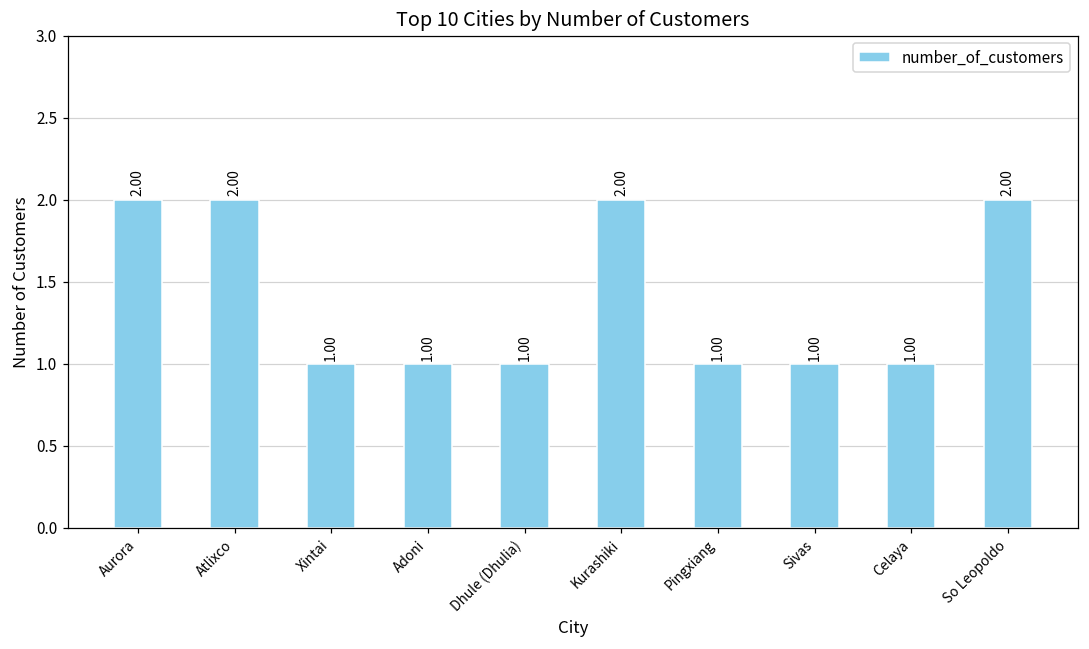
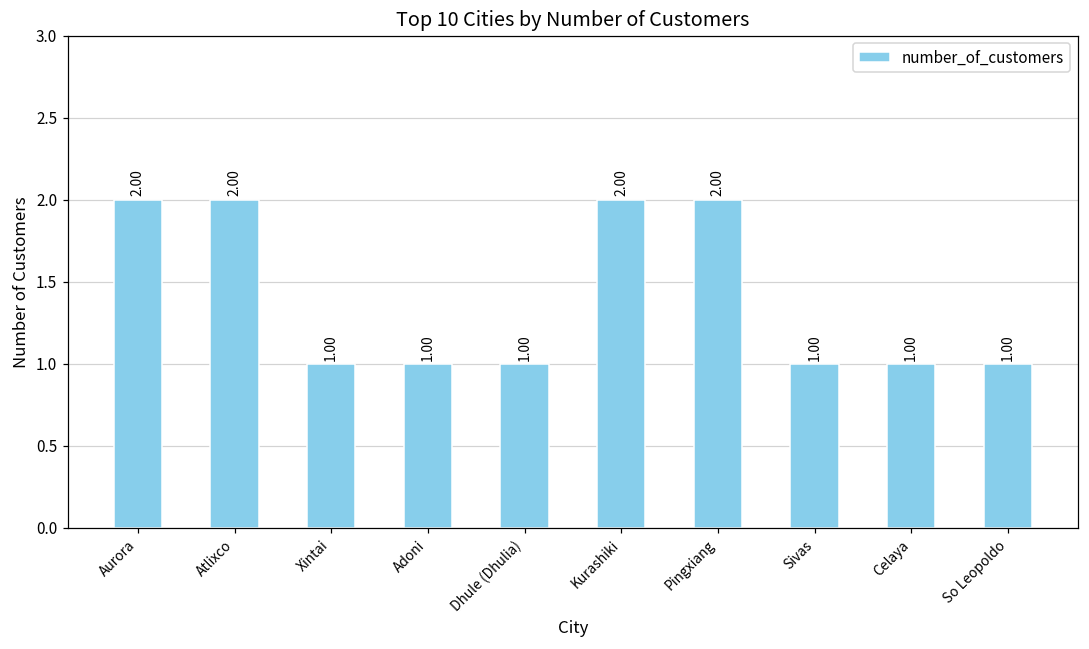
  {
    "Aurora": 2.00,
    "Atlixco": 2.00,
    "Xintai": 1.00,
    "Adoni": 1.00,
    "Dhule (Dhulia)": 1.00,
    "Kurashiki": 2.00,
-   "Pingxiang": 1.00,
+   "Pingxiang": 2.00,
    "Sivas": 1.00,
    "Celaya": 1.00,
-   "So Leopoldo": 2.00
+   "So Leopoldo": 1.00
  }
